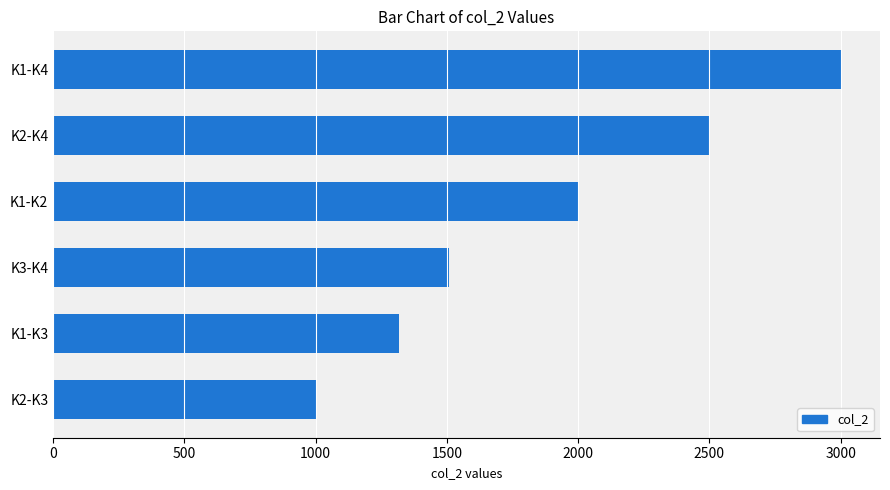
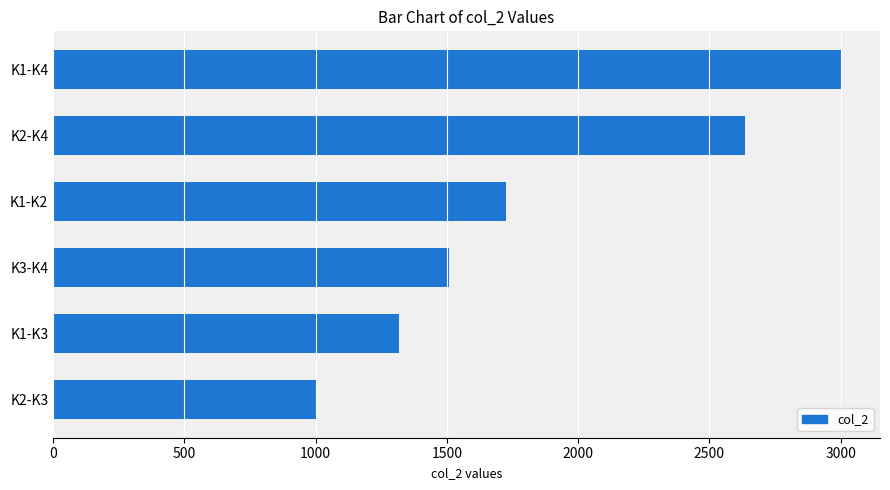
  {
    "K1-K4": 3000,
-   "K2-K4": 2500,
-   "K1-K2": 2000,
+   "K2-K4": 2640,
+   "K1-K2": 1720,
    "K3-K4": 1510,
    "K1-K3": 1320,
    "K2-K3": 1000
  }
